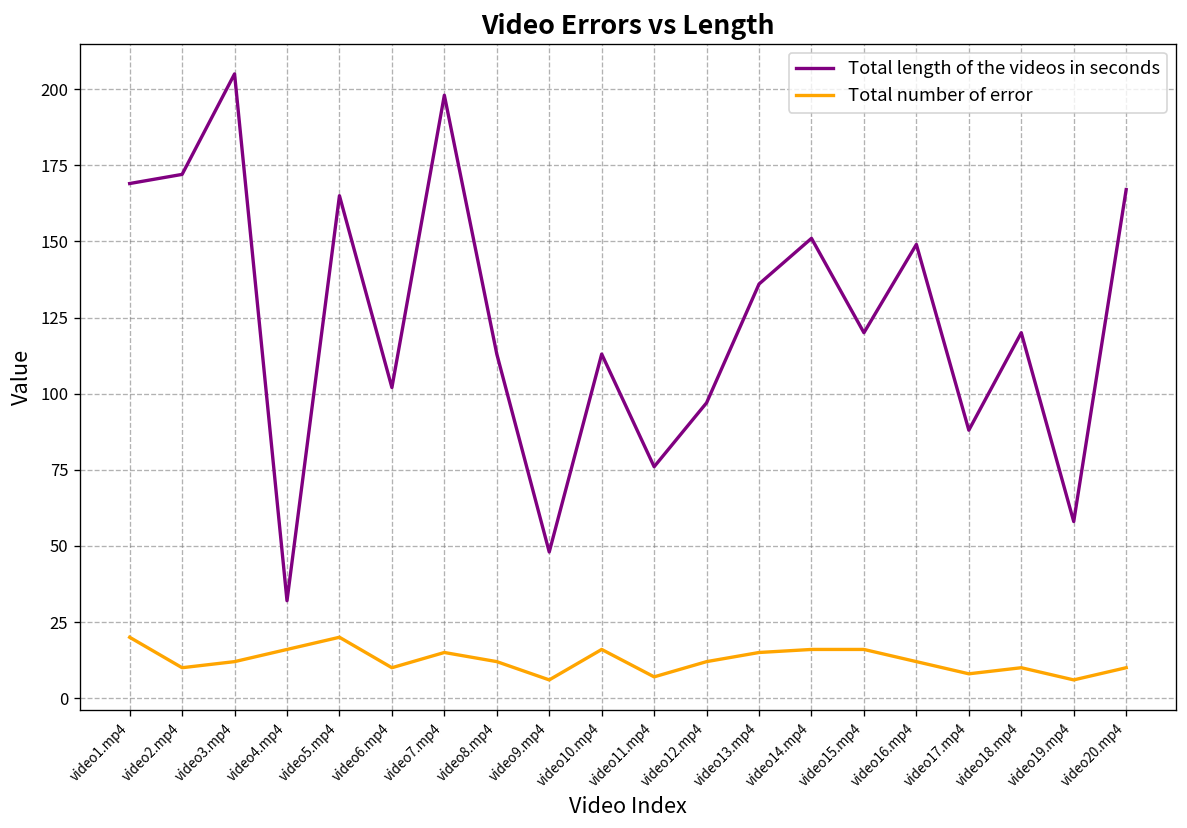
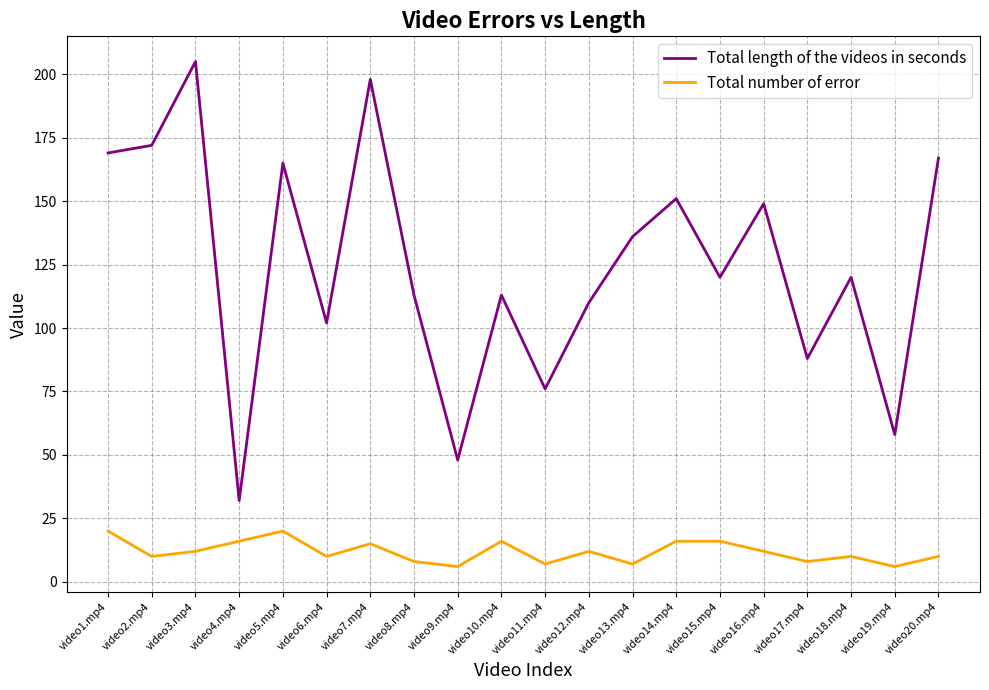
  {
    "Total length of the videos in seconds": {
      "video1.mp4": 169,
      "video2.mp4": 172,
      "video3.mp4": 205,
      "video4.mp4": 32,
      "video5.mp4": 165,
      "video6.mp4": 102,
      "video7.mp4": 198,
      "video8.mp4": 113,
      "video9.mp4": 48,
      "video10.mp4": 113,
      "video11.mp4": 76,
-     "video12.mp4": 97,
+     "video12.mp4": 110,
      "video13.mp4": 136,
      "video14.mp4": 151,
      "video15.mp4": 120,
      "video16.mp4": 149,
      "video17.mp4": 88,
      "video18.mp4": 120,
      "video19.mp4": 58,
      "video20.mp4": 167
    },
    "Total number of error": {
      "video1.mp4": 20,
      "video2.mp4": 10,
      "video3.mp4": 12,
      "video4.mp4": 16,
      "video5.mp4": 20,
      "video6.mp4": 10,
      "video7.mp4": 15,
-     "video8.mp4": 12,
+     "video8.mp4": 8,
      "video9.mp4": 6,
      "video10.mp4": 16,
      "video11.mp4": 7,
      "video12.mp4": 12,
-     "video13.mp4": 15,
+     "video13.mp4": 7,
      "video14.mp4": 16,
      "video15.mp4": 16,
      "video16.mp4": 12,
      "video17.mp4": 8,
      "video18.mp4": 10,
      "video19.mp4": 6,
      "video20.mp4": 10
    }
  }
